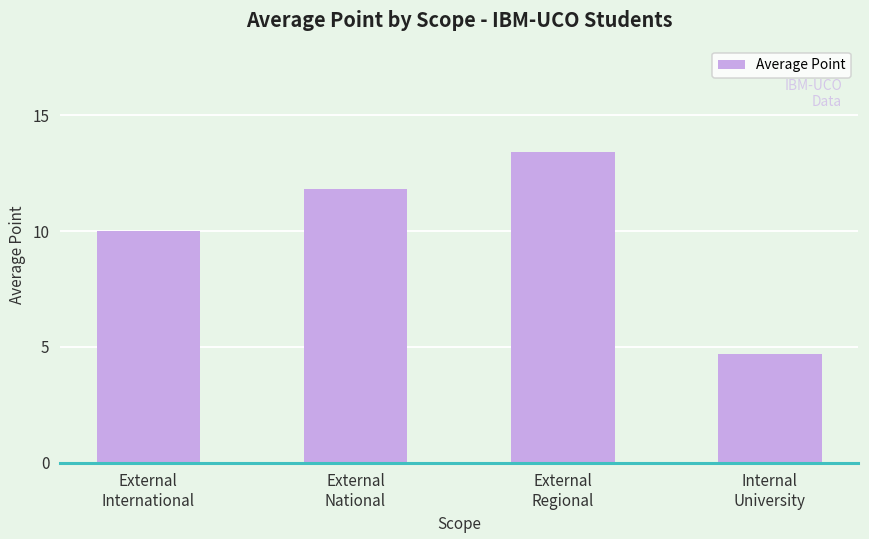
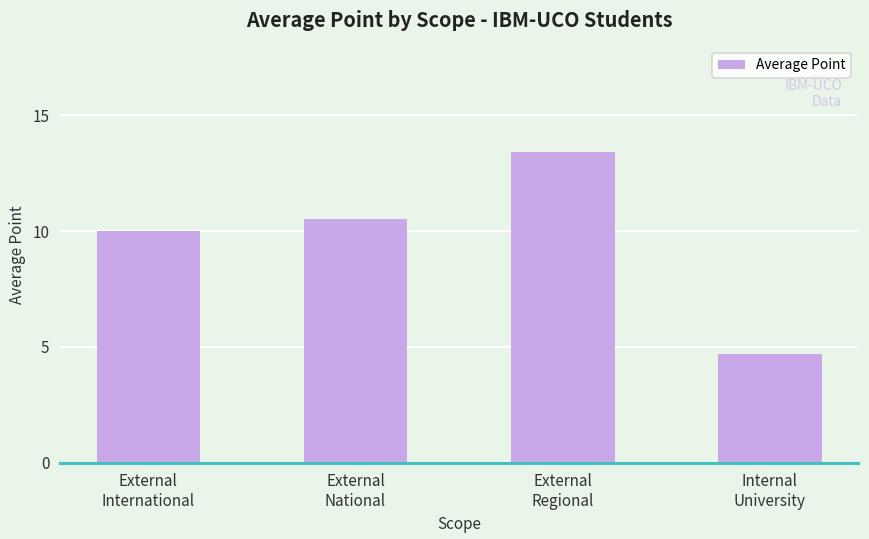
  {
    "External International": 10.0,
-   "External National": 11.8,
+   "External National": 10.5,
    "External Regional": 13.4,
    "Internal University": 4.7
  }
